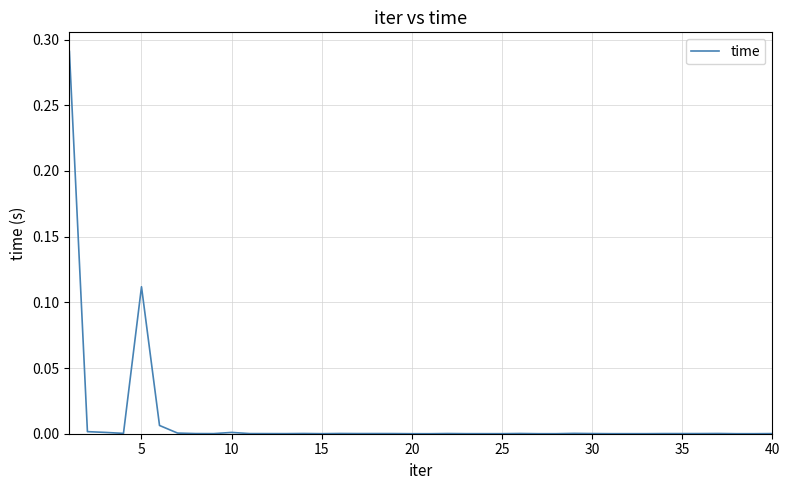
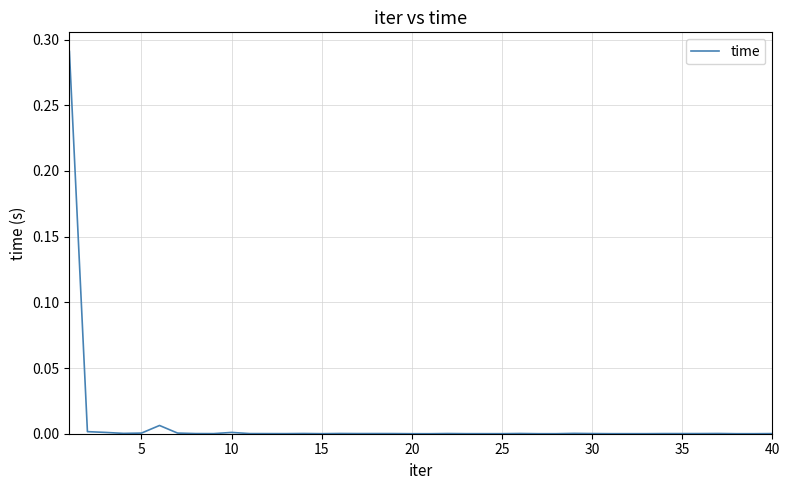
  {
-   "5": 0.112,
+   "5": 0.000,
    "10": 0.001,
    "15": 0.000,
    "20": 0.000,
    "25": 0.000,
    "30": 0.000,
    "35": 0.000,
    "40": 0.000
  }
